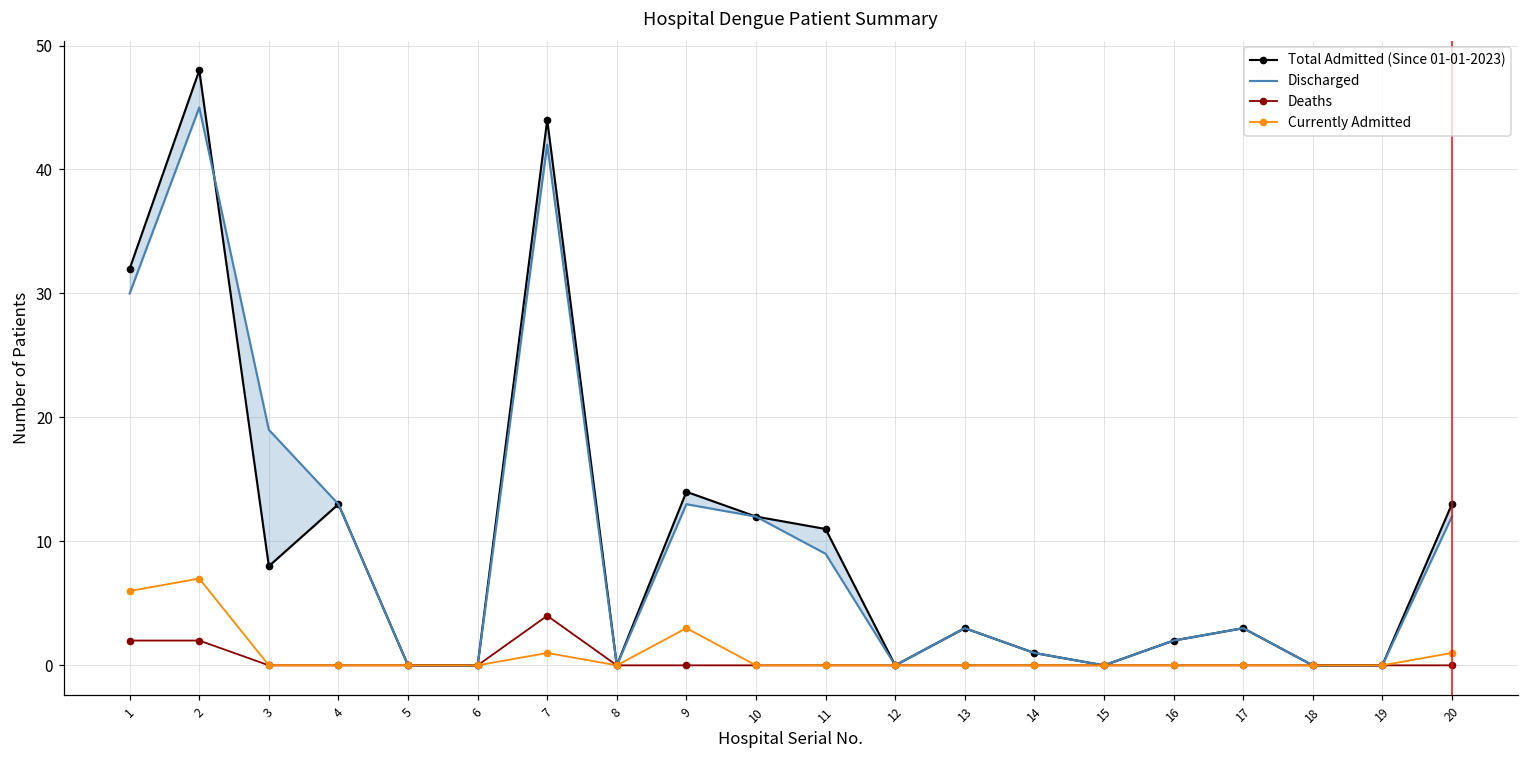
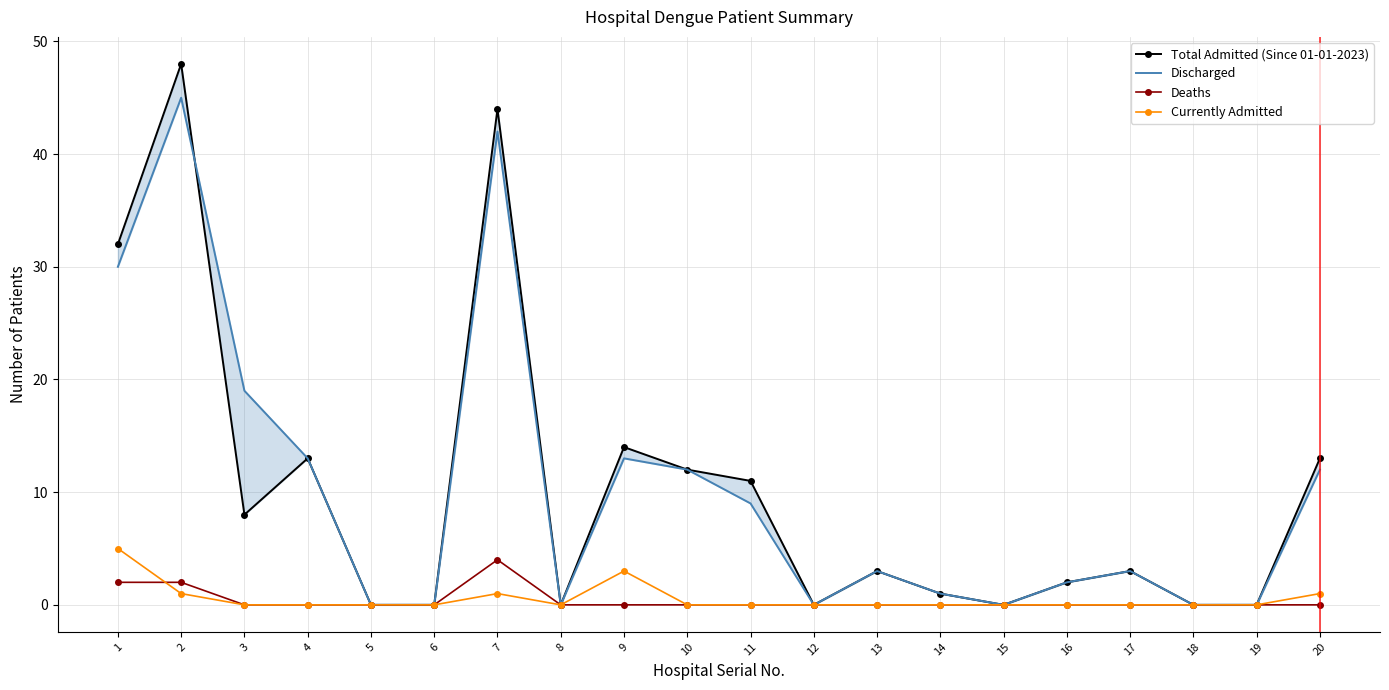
  {
    "Total Admitted (Since 01-01-2023)": {
      "3": 8
    },
    "Deaths": {
      "1": 2,
      "2": 2,
      "7": 4,
      "9": 0,
      "20": 0
    },
    "Currently Admitted": {
-     "1": 6,
-     "2": 7,
+     "1": 5,
+     "2": 1,
      "7": 1,
      "9": 3,
      "20": 1
    }
  }
